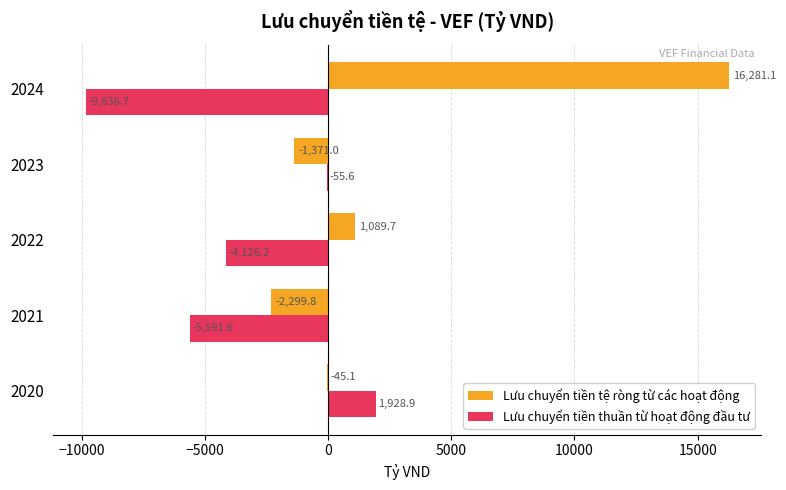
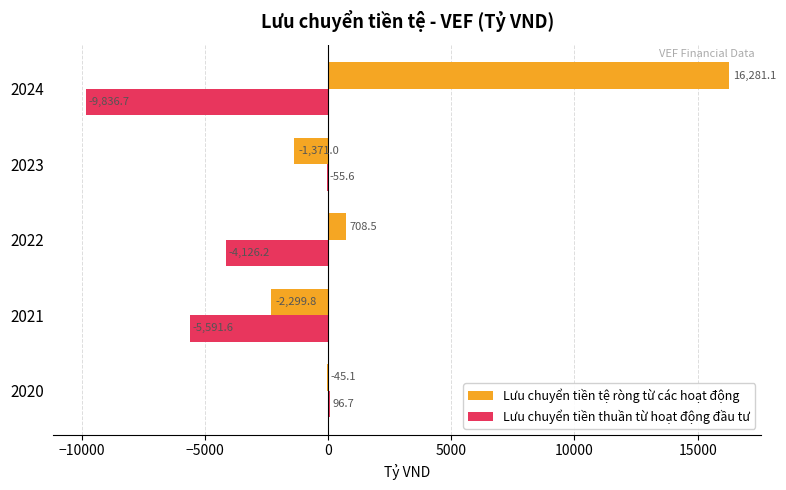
  {
    "Lưu chuyển tiền tệ ròng từ các hoạt động": {
      "2024": "16,281.1",
      "2023": "-1,371.0",
-     "2022": "1,089.7",
+     "2022": "708.5",
      "2021": "-2,299.8",
      "2020": "-45.1"
    },
    "Lưu chuyển tiền thuần từ hoạt động đầu tư": {
      "2024": "-9,836.7",
      "2023": "-55.6",
      "2022": "-4,126.2",
      "2021": "-5,591.6",
-     "2020": "1,928.9"
+     "2020": "96.7"
    }
  }
